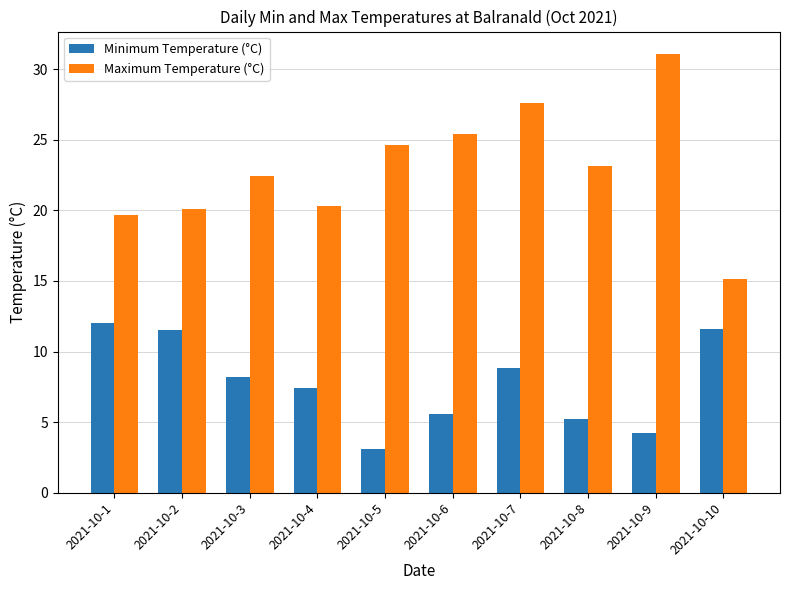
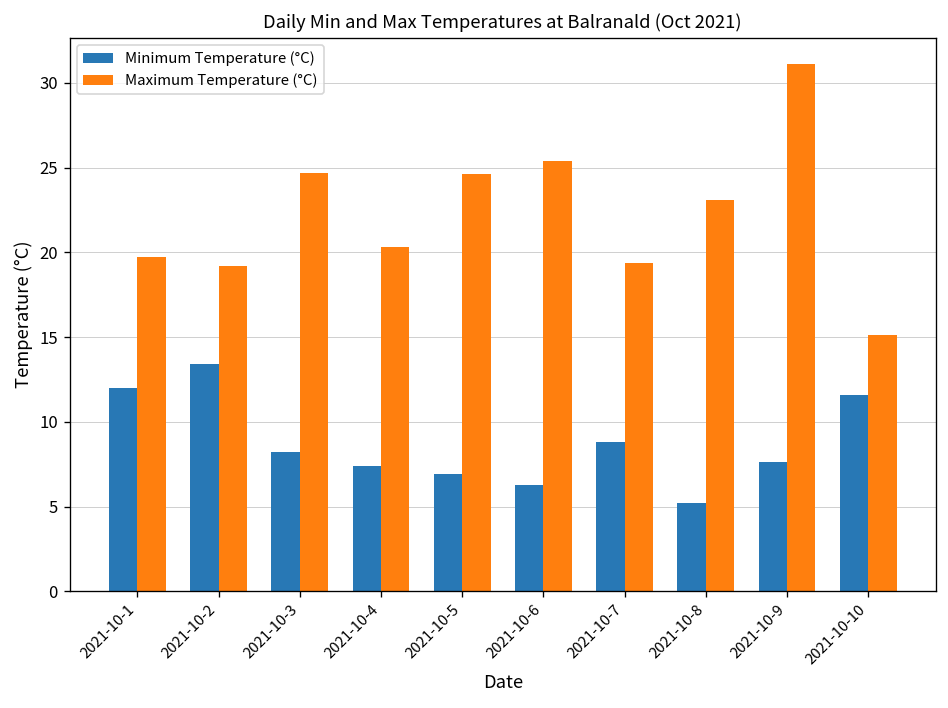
  {
    "Minimum Temperature (°C)": {
      "2021-10-1": 12.0,
-     "2021-10-2": 11.5,
+     "2021-10-2": 13.4,
      "2021-10-3": 8.2,
      "2021-10-4": 7.4,
-     "2021-10-5": 3.1,
-     "2021-10-6": 5.6,
+     "2021-10-5": 6.9,
+     "2021-10-6": 6.3,
      "2021-10-7": 8.8,
      "2021-10-8": 5.2,
-     "2021-10-9": 4.2,
+     "2021-10-9": 7.6,
      "2021-10-10": 11.6
    },
    "Maximum Temperature (°C)": {
      "2021-10-1": 19.7,
-     "2021-10-2": 20.1,
-     "2021-10-3": 22.4,
+     "2021-10-2": 19.2,
+     "2021-10-3": 24.7,
      "2021-10-4": 20.3,
      "2021-10-5": 24.6,
      "2021-10-6": 25.4,
-     "2021-10-7": 27.6,
+     "2021-10-7": 19.4,
      "2021-10-8": 23.1,
      "2021-10-9": 31.1,
      "2021-10-10": 15.1
    }
  }
